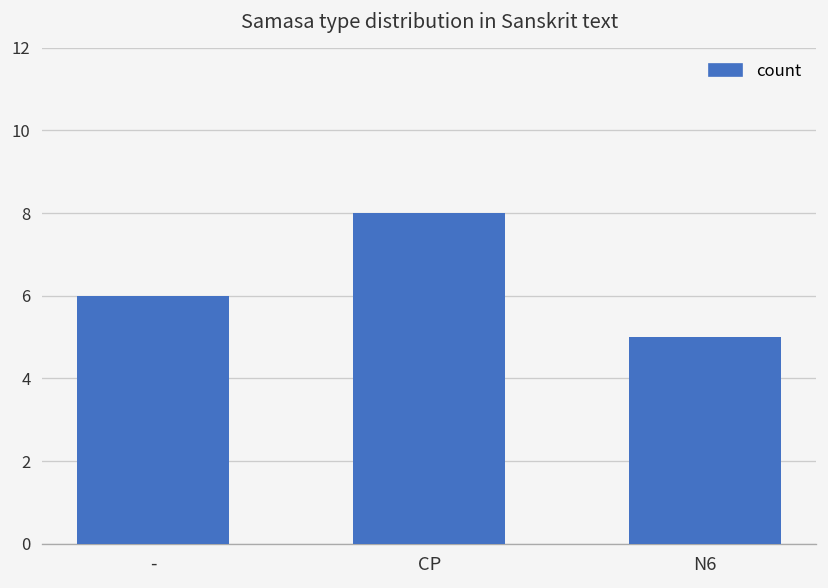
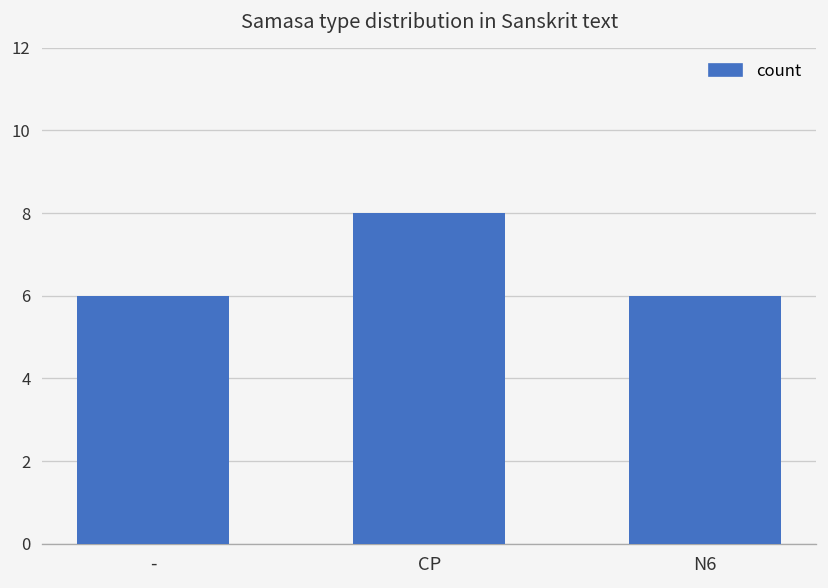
  {
    "-": 6,
    "CP": 8,
-   "N6": 5
+   "N6": 6
  }
